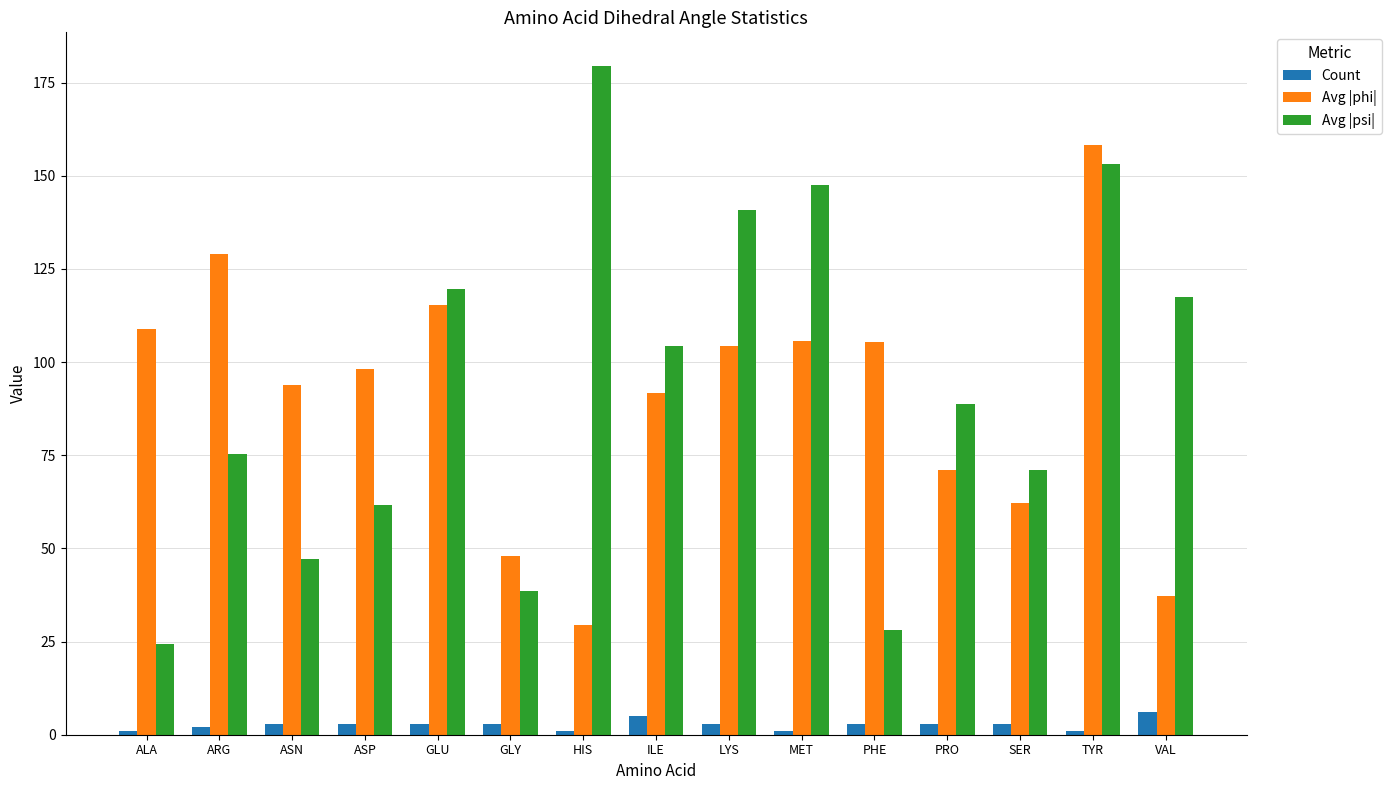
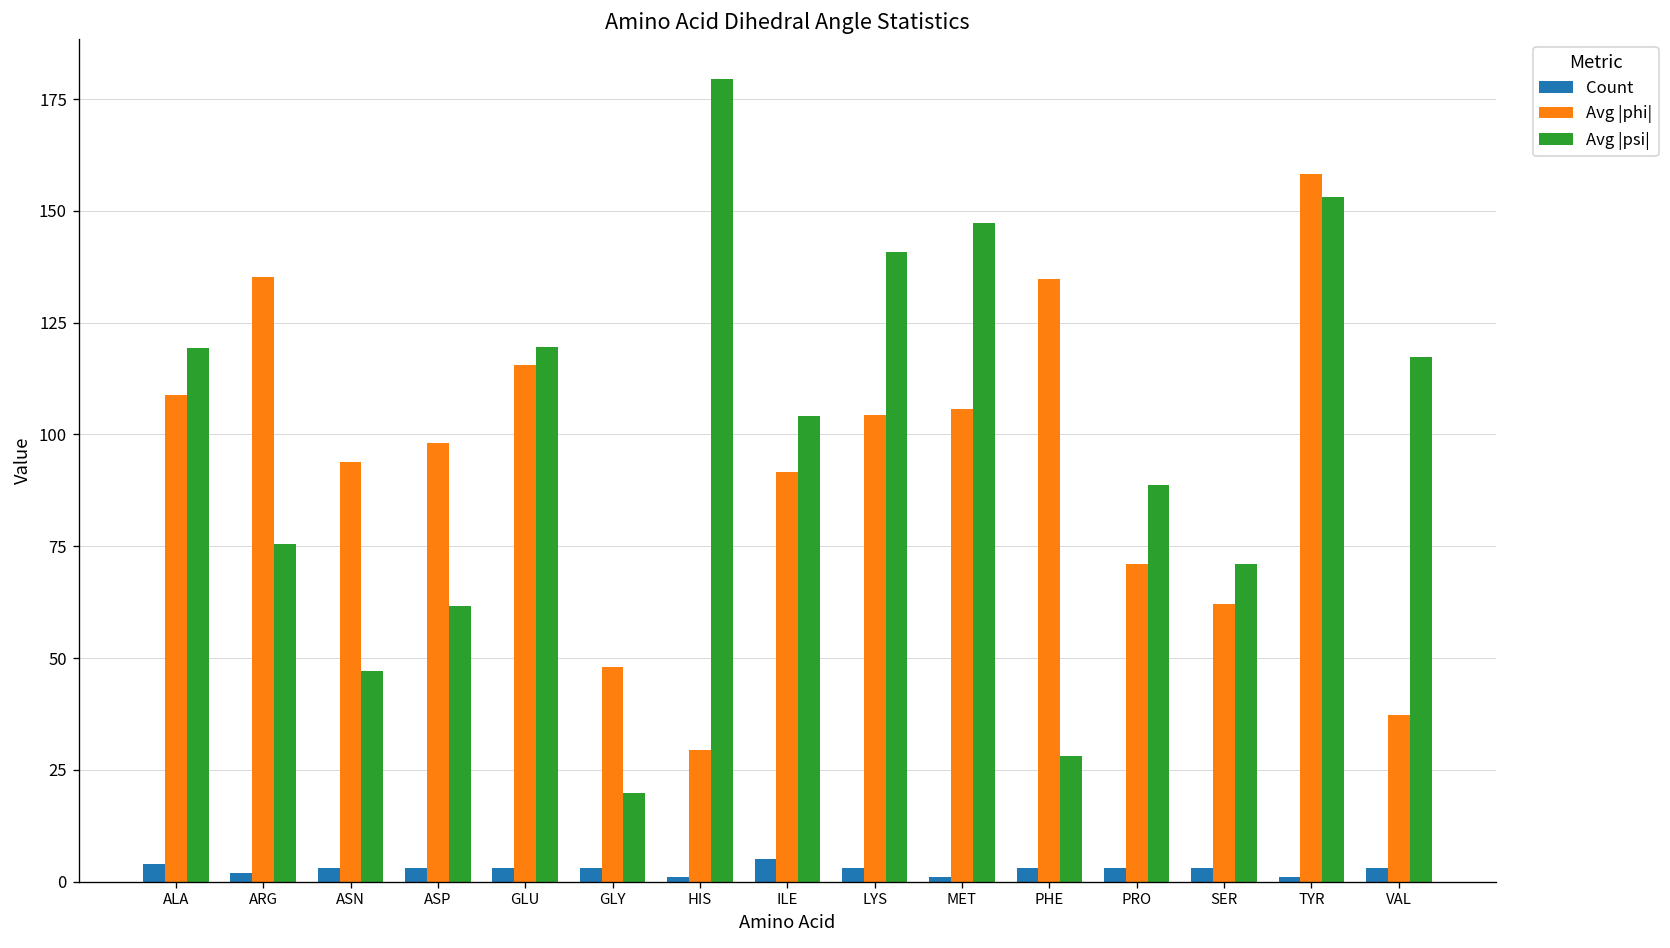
  {
    "Count": {
-     "ALA": 1,
+     "ALA": 4,
      "ARG": 2,
      "ASN": 3,
      "ASP": 3,
      "GLU": 3,
      "GLY": 3,
      "HIS": 1,
      "ILE": 5,
      "LYS": 3,
      "MET": 1,
      "PHE": 3,
      "PRO": 3,
      "SER": 3,
      "TYR": 1,
-     "VAL": 6
+     "VAL": 3
    },
    "Avg |phi|": {
      "ALA": 109,
-     "ARG": 129,
+     "ARG": 135,
      "ASN": 94,
      "ASP": 98,
      "GLU": 115,
      "GLY": 48,
      "HIS": 29,
      "ILE": 92,
      "LYS": 104,
      "MET": 106,
-     "PHE": 105,
+     "PHE": 135,
      "PRO": 71,
      "SER": 62,
      "TYR": 158,
      "VAL": 37
    },
    "Avg |psi|": {
-     "ALA": 24,
+     "ALA": 119,
      "ARG": 75,
      "ASN": 47,
      "ASP": 62,
      "GLU": 120,
-     "GLY": 39,
+     "GLY": 20,
      "HIS": 180,
      "ILE": 104,
      "LYS": 141,
      "MET": 147,
      "PHE": 28,
      "PRO": 89,
      "SER": 71,
      "TYR": 153,
      "VAL": 117
    }
  }
